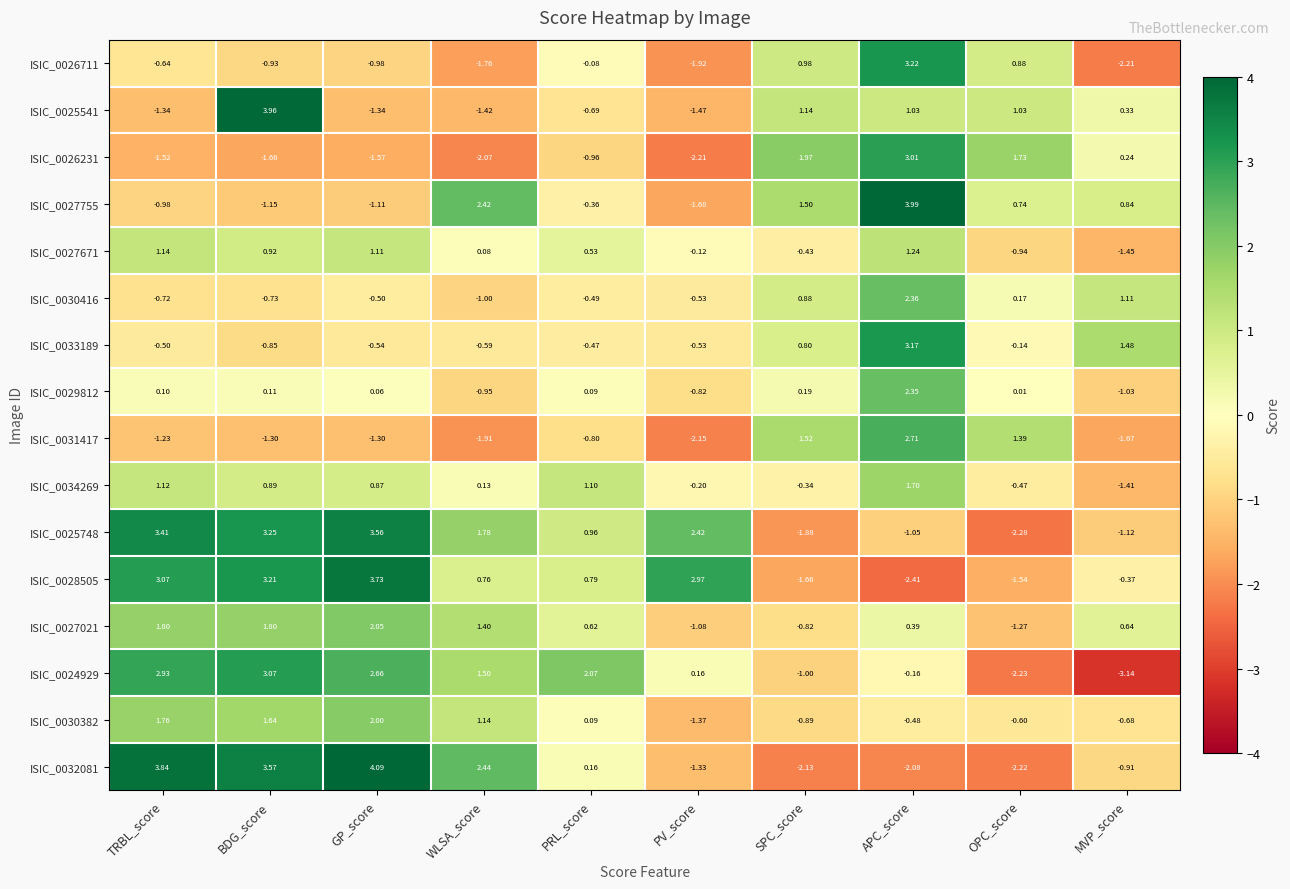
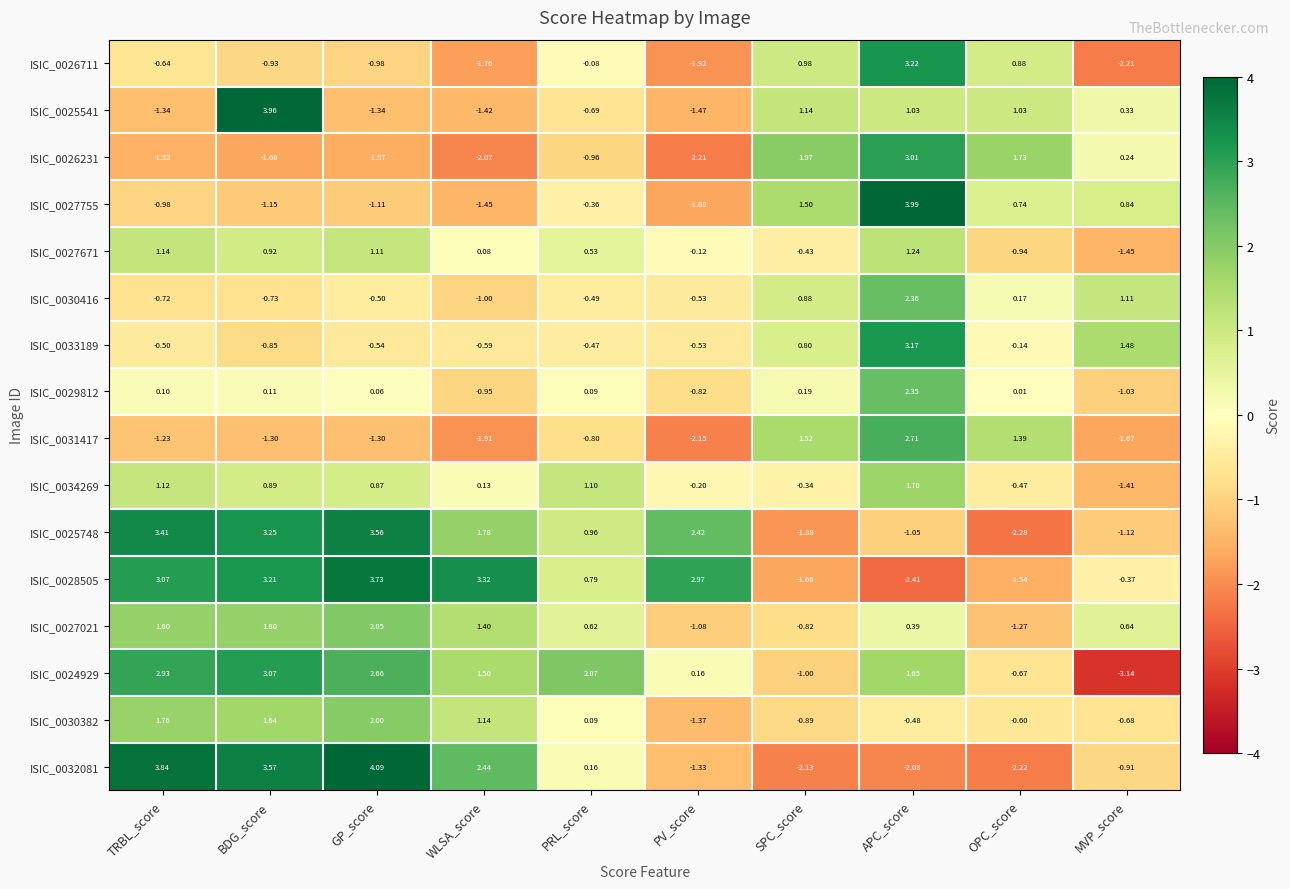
  {
    "ISIC_0026711": {
      "TRBL_score": -0.64,
      "BDG_score": -0.93,
      "GP_score": -0.98,
      "WLSA_score": -1.76,
      "PRL_score": -0.08,
      "PV_score": -1.92,
      "SPC_score": 0.98,
      "APC_score": 3.22,
      "OPC_score": 0.88,
      "MVP_score": -2.21
    },
    "ISIC_0025541": {
      "TRBL_score": -1.34,
      "BDG_score": 3.96,
      "GP_score": -1.34,
      "WLSA_score": -1.42,
      "PRL_score": -0.69,
      "PV_score": -1.47,
      "SPC_score": 1.14,
      "APC_score": 1.03,
      "OPC_score": 1.03,
      "MVP_score": 0.33
    },
    "ISIC_0026231": {
      "TRBL_score": -1.52,
      "BDG_score": -1.66,
      "GP_score": -1.57,
      "WLSA_score": -2.07,
      "PRL_score": -0.96,
      "PV_score": -2.21,
      "SPC_score": 1.97,
      "APC_score": 3.01,
      "OPC_score": 1.73,
      "MVP_score": 0.24
    },
    "ISIC_0027755": {
      "TRBL_score": -0.98,
      "BDG_score": -1.15,
      "GP_score": -1.11,
-     "WLSA_score": 2.42,
+     "WLSA_score": -1.45,
      "PRL_score": -0.36,
      "PV_score": -1.68,
      "SPC_score": 1.50,
      "APC_score": 3.99,
      "OPC_score": 0.74,
      "MVP_score": 0.84
    },
    "ISIC_0027671": {
      "TRBL_score": 1.14,
      "BDG_score": 0.92,
      "GP_score": 1.11,
      "WLSA_score": 0.08,
      "PRL_score": 0.53,
      "PV_score": -0.12,
      "SPC_score": -0.43,
      "APC_score": 1.24,
      "OPC_score": -0.94,
      "MVP_score": -1.45
    },
    "ISIC_0030416": {
      "TRBL_score": -0.72,
      "BDG_score": -0.73,
      "GP_score": -0.50,
      "WLSA_score": -1.00,
      "PRL_score": -0.49,
      "PV_score": -0.53,
      "SPC_score": 0.88,
      "APC_score": 2.36,
      "OPC_score": 0.17,
      "MVP_score": 1.11
    },
    "ISIC_0033189": {
      "TRBL_score": -0.50,
      "BDG_score": -0.85,
      "GP_score": -0.54,
      "WLSA_score": -0.59,
      "PRL_score": -0.47,
      "PV_score": -0.53,
      "SPC_score": 0.80,
      "APC_score": 3.17,
      "OPC_score": -0.14,
      "MVP_score": 1.48
    },
    "ISIC_0029812": {
      "TRBL_score": 0.10,
      "BDG_score": 0.11,
      "GP_score": 0.06,
      "WLSA_score": -0.95,
      "PRL_score": 0.09,
      "PV_score": -0.82,
      "SPC_score": 0.19,
      "APC_score": 2.35,
      "OPC_score": 0.01,
      "MVP_score": -1.03
    },
    "ISIC_0031417": {
      "TRBL_score": -1.23,
      "BDG_score": -1.30,
      "GP_score": -1.30,
      "WLSA_score": -1.91,
      "PRL_score": -0.80,
      "PV_score": -2.15,
      "SPC_score": 1.52,
      "APC_score": 2.71,
      "OPC_score": 1.39,
      "MVP_score": -1.67
    },
    "ISIC_0034269": {
      "TRBL_score": 1.12,
      "BDG_score": 0.89,
      "GP_score": 0.87,
      "WLSA_score": 0.13,
      "PRL_score": 1.10,
      "PV_score": -0.20,
      "SPC_score": -0.34,
      "APC_score": 1.70,
      "OPC_score": -0.47,
      "MVP_score": -1.41
    },
    "ISIC_0025748": {
      "TRBL_score": 3.41,
      "BDG_score": 3.25,
      "GP_score": 3.56,
      "WLSA_score": 1.78,
      "PRL_score": 0.96,
      "PV_score": 2.42,
      "SPC_score": -1.88,
      "APC_score": -1.05,
      "OPC_score": -2.28,
      "MVP_score": -1.12
    },
    "ISIC_0028505": {
      "TRBL_score": 3.07,
      "BDG_score": 3.21,
      "GP_score": 3.73,
-     "WLSA_score": 0.76,
+     "WLSA_score": 3.32,
      "PRL_score": 0.79,
      "PV_score": 2.97,
      "SPC_score": -1.66,
      "APC_score": -2.41,
      "OPC_score": -1.54,
      "MVP_score": -0.37
    },
    "ISIC_0027021": {
      "TRBL_score": 1.80,
      "BDG_score": 1.80,
      "GP_score": 2.05,
      "WLSA_score": 1.40,
      "PRL_score": 0.62,
      "PV_score": -1.08,
      "SPC_score": -0.82,
      "APC_score": 0.39,
      "OPC_score": -1.27,
      "MVP_score": 0.64
    },
    "ISIC_0024929": {
      "TRBL_score": 2.93,
      "BDG_score": 3.07,
      "GP_score": 2.66,
      "WLSA_score": 1.50,
      "PRL_score": 2.07,
      "PV_score": 0.16,
      "SPC_score": -1.00,
-     "APC_score": -0.16,
-     "OPC_score": -2.23,
+     "APC_score": 1.65,
+     "OPC_score": -0.67,
      "MVP_score": -3.14
    },
    "ISIC_0030382": {
      "TRBL_score": 1.76,
      "BDG_score": 1.64,
      "GP_score": 2.00,
      "WLSA_score": 1.14,
      "PRL_score": 0.09,
      "PV_score": -1.37,
      "SPC_score": -0.89,
      "APC_score": -0.48,
      "OPC_score": -0.60,
      "MVP_score": -0.68
    },
    "ISIC_0032081": {
      "TRBL_score": 3.84,
      "BDG_score": 3.57,
      "GP_score": 4.09,
      "WLSA_score": 2.44,
      "PRL_score": 0.16,
      "PV_score": -1.33,
      "SPC_score": -2.13,
      "APC_score": -2.08,
      "OPC_score": -2.22,
      "MVP_score": -0.91
    }
  }
